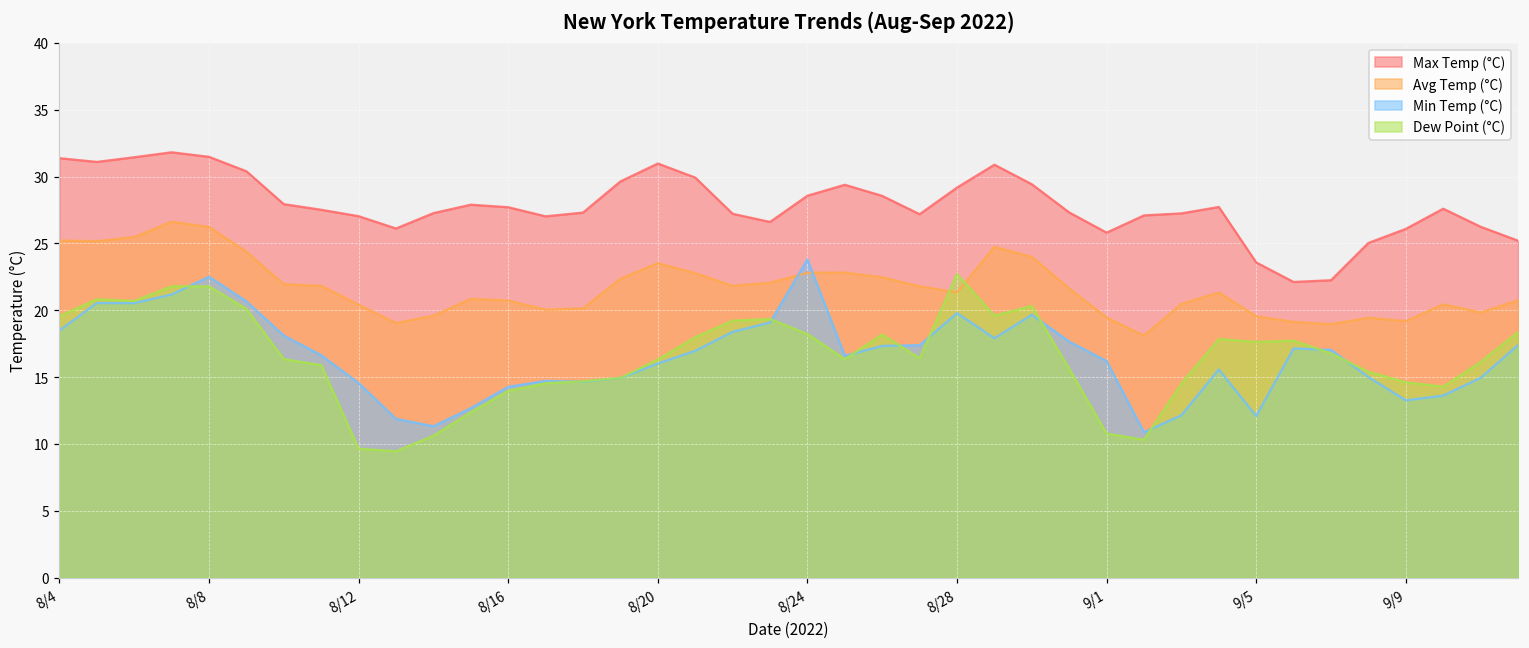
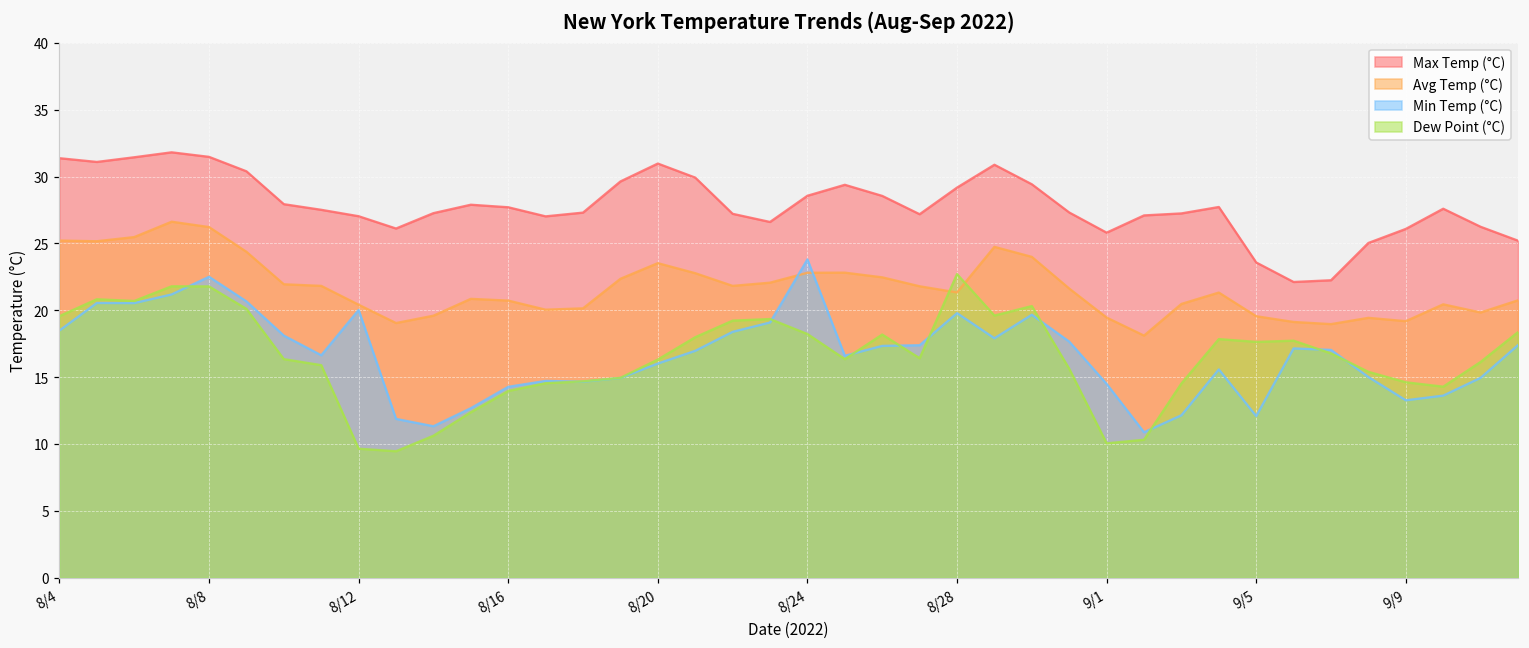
  {
    "Min Temp (°C)": {
      "8/4": 18.5,
      "8/8": 22.5,
-     "8/12": 14.6,
+     "8/12": 20.0,
      "8/16": 14.3,
      "8/20": 16.0,
      "8/24": 23.8,
      "8/28": 19.8,
-     "9/1": 16.2,
+     "9/1": 14.5,
      "9/5": 12.1,
      "9/9": 13.3
    },
    "Dew Point (°C)": {
      "8/4": 19.6,
      "8/8": 21.8,
      "8/12": 9.6,
      "8/16": 14.0,
      "8/20": 16.3,
      "8/24": 18.2,
      "8/28": 22.7,
-     "9/1": 10.8,
+     "9/1": 10.0,
      "9/5": 17.6,
      "9/9": 14.6
    }
  }
